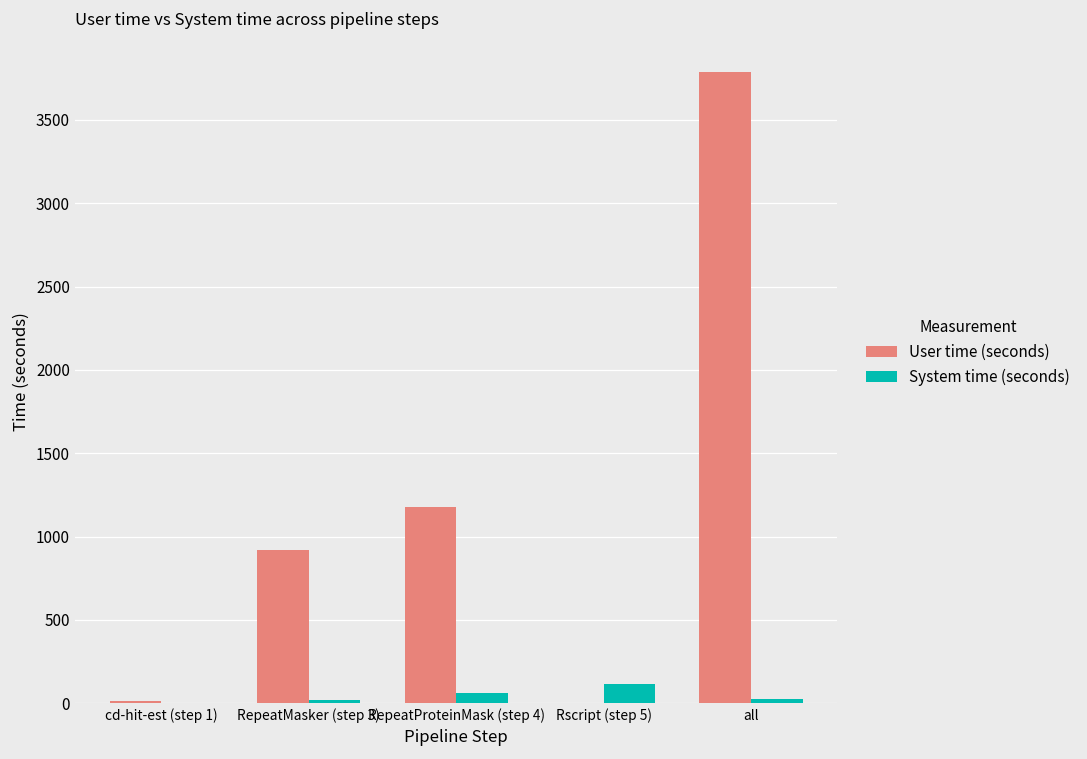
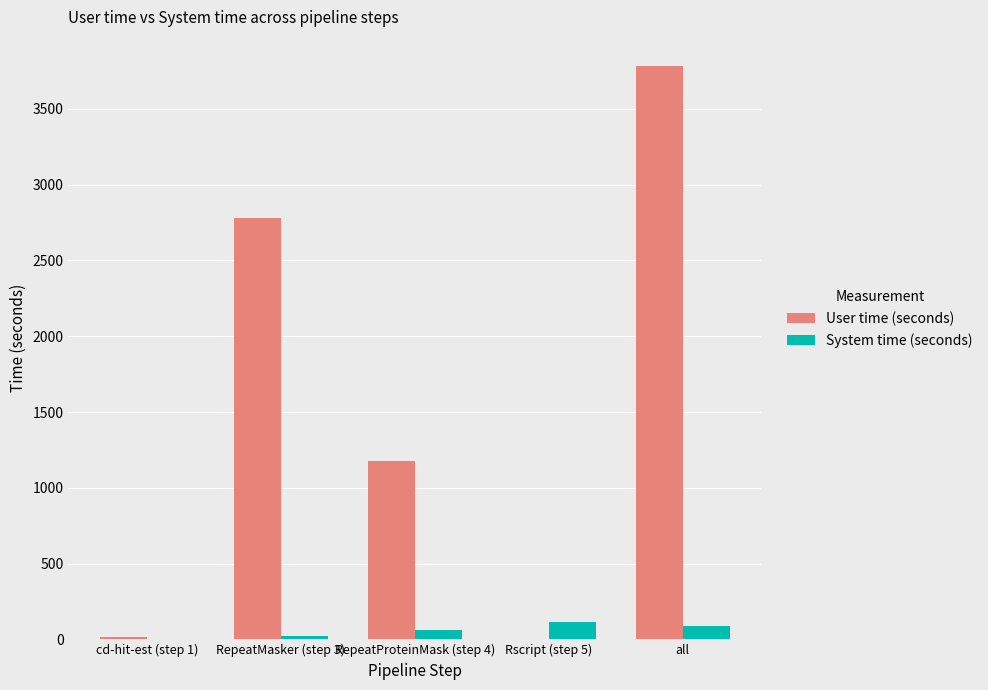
  {
    "User time (seconds)": {
-     "RepeatMasker (step 3)": 920,
+     "RepeatMasker (step 3)": 2780,
      "RepeatProteinMask (step 4)": 1180,
      "all": 3790
    },
    "System time (seconds)": {
      "cd-hit-est (step 1)": 0,
      "RepeatMasker (step 3)": 20,
      "RepeatProteinMask (step 4)": 60,
      "Rscript (step 5)": 110,
-     "all": 30
+     "all": 90
    }
  }
